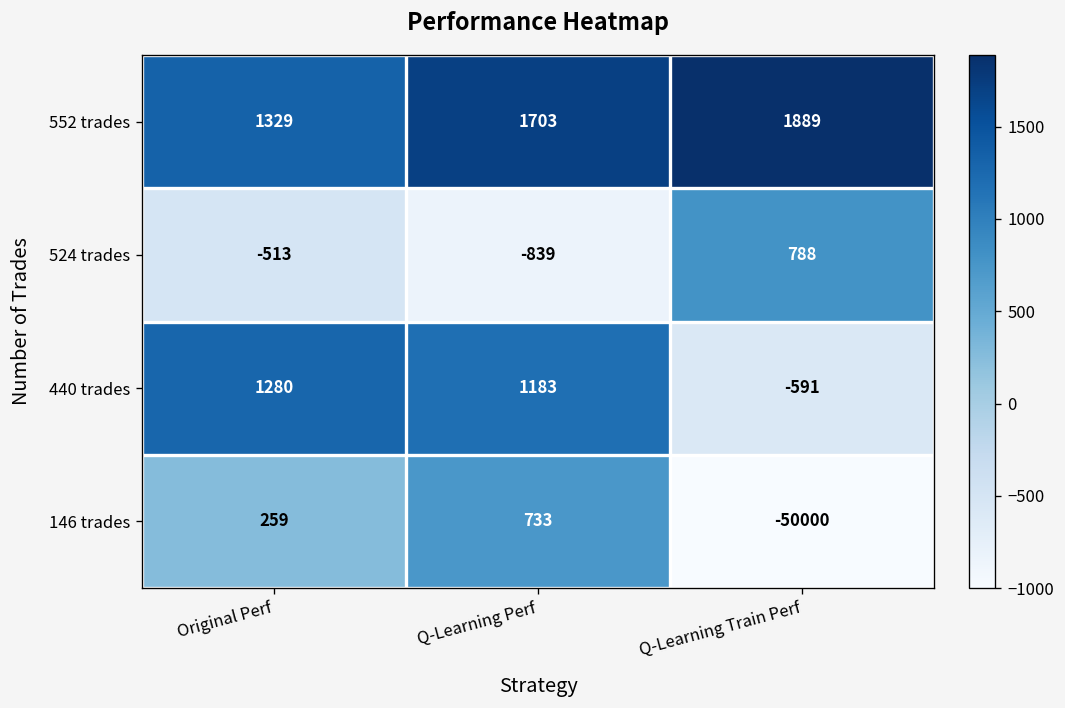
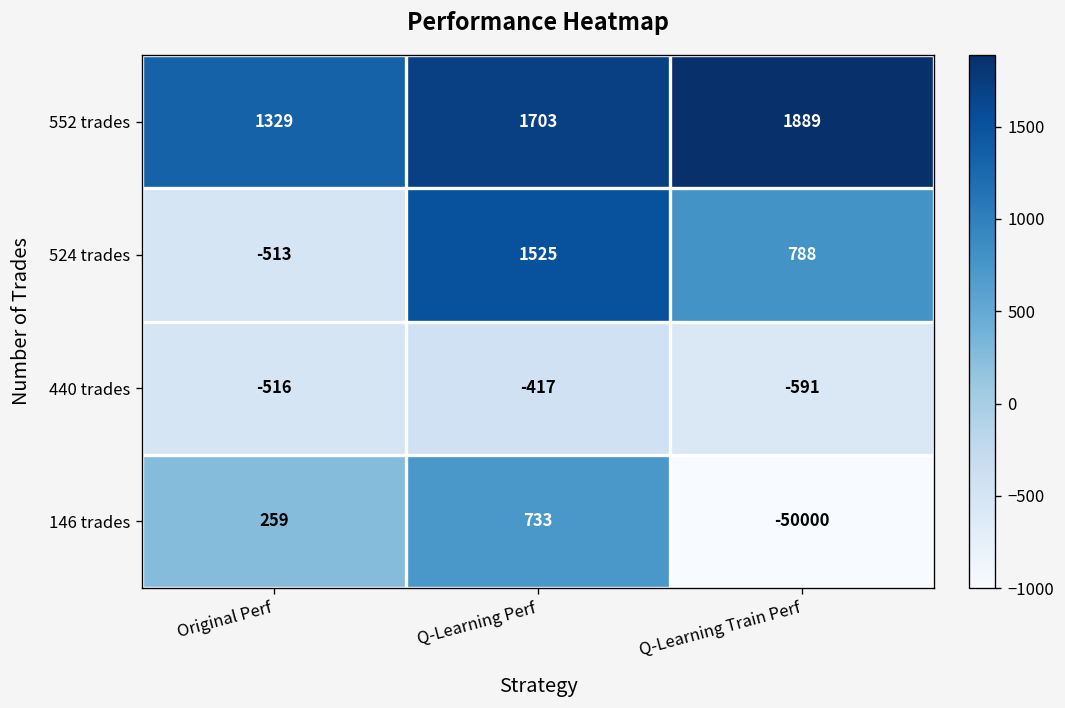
  {
    "552 trades": {
      "Original Perf": 1329,
      "Q-Learning Perf": 1703,
      "Q-Learning Train Perf": 1889
    },
    "524 trades": {
      "Original Perf": -513,
-     "Q-Learning Perf": -839,
+     "Q-Learning Perf": 1525,
      "Q-Learning Train Perf": 788
    },
    "440 trades": {
-     "Original Perf": 1280,
-     "Q-Learning Perf": 1183,
+     "Original Perf": -516,
+     "Q-Learning Perf": -417,
      "Q-Learning Train Perf": -591
    },
    "146 trades": {
      "Original Perf": 259,
      "Q-Learning Perf": 733,
      "Q-Learning Train Perf": -50000
    }
  }
